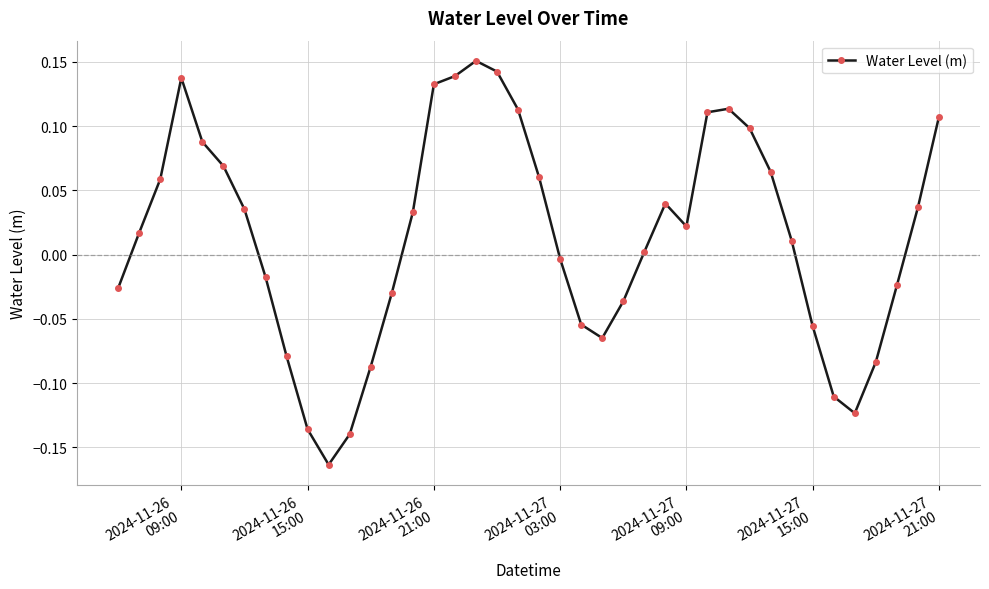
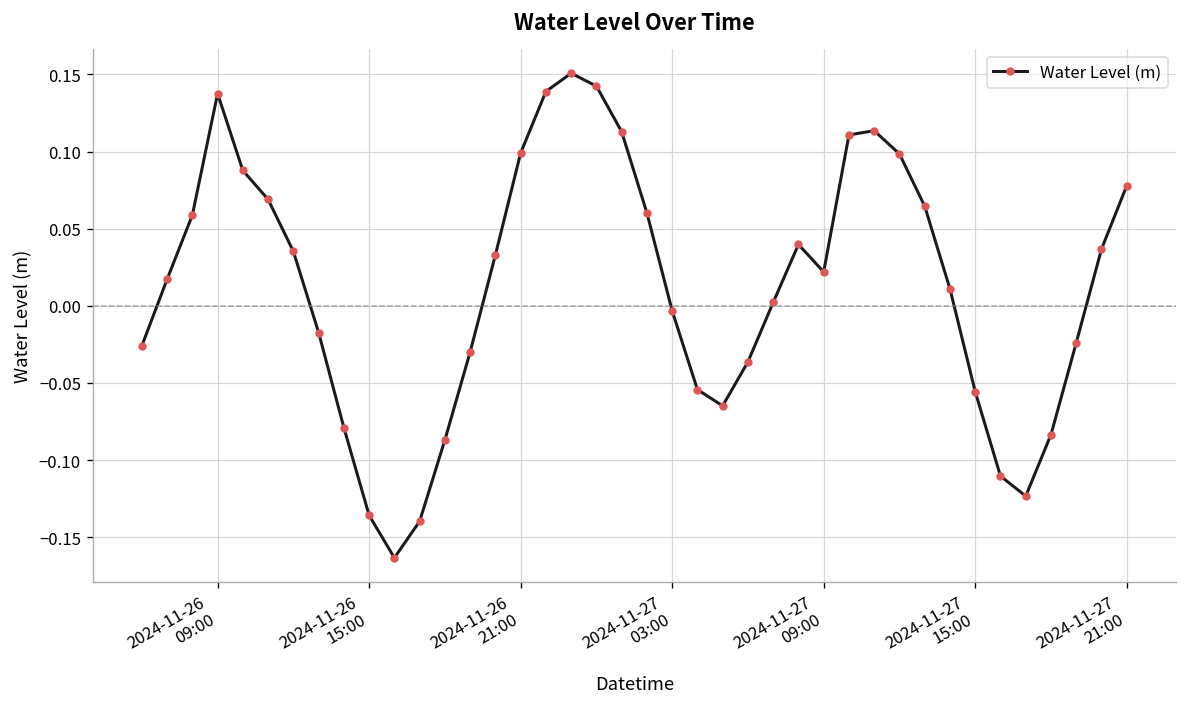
  {
    "2024-11-26 09:00": 0.138,
    "2024-11-26 15:00": -0.136,
-   "2024-11-26 21:00": 0.133,
+   "2024-11-26 21:00": 0.099,
    "2024-11-27 03:00": -0.003,
    "2024-11-27 09:00": 0.022,
    "2024-11-27 15:00": -0.056,
-   "2024-11-27 21:00": 0.107
+   "2024-11-27 21:00": 0.078
  }
